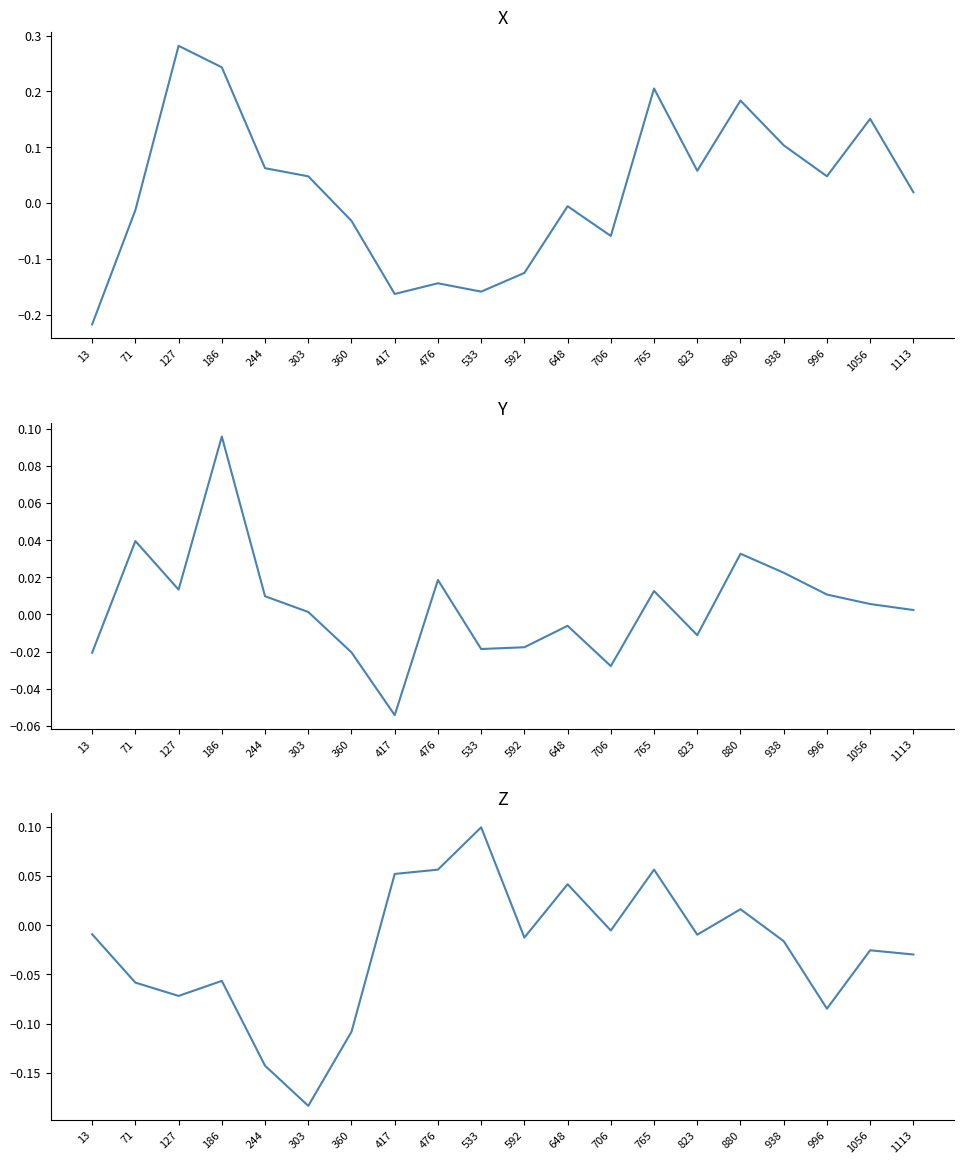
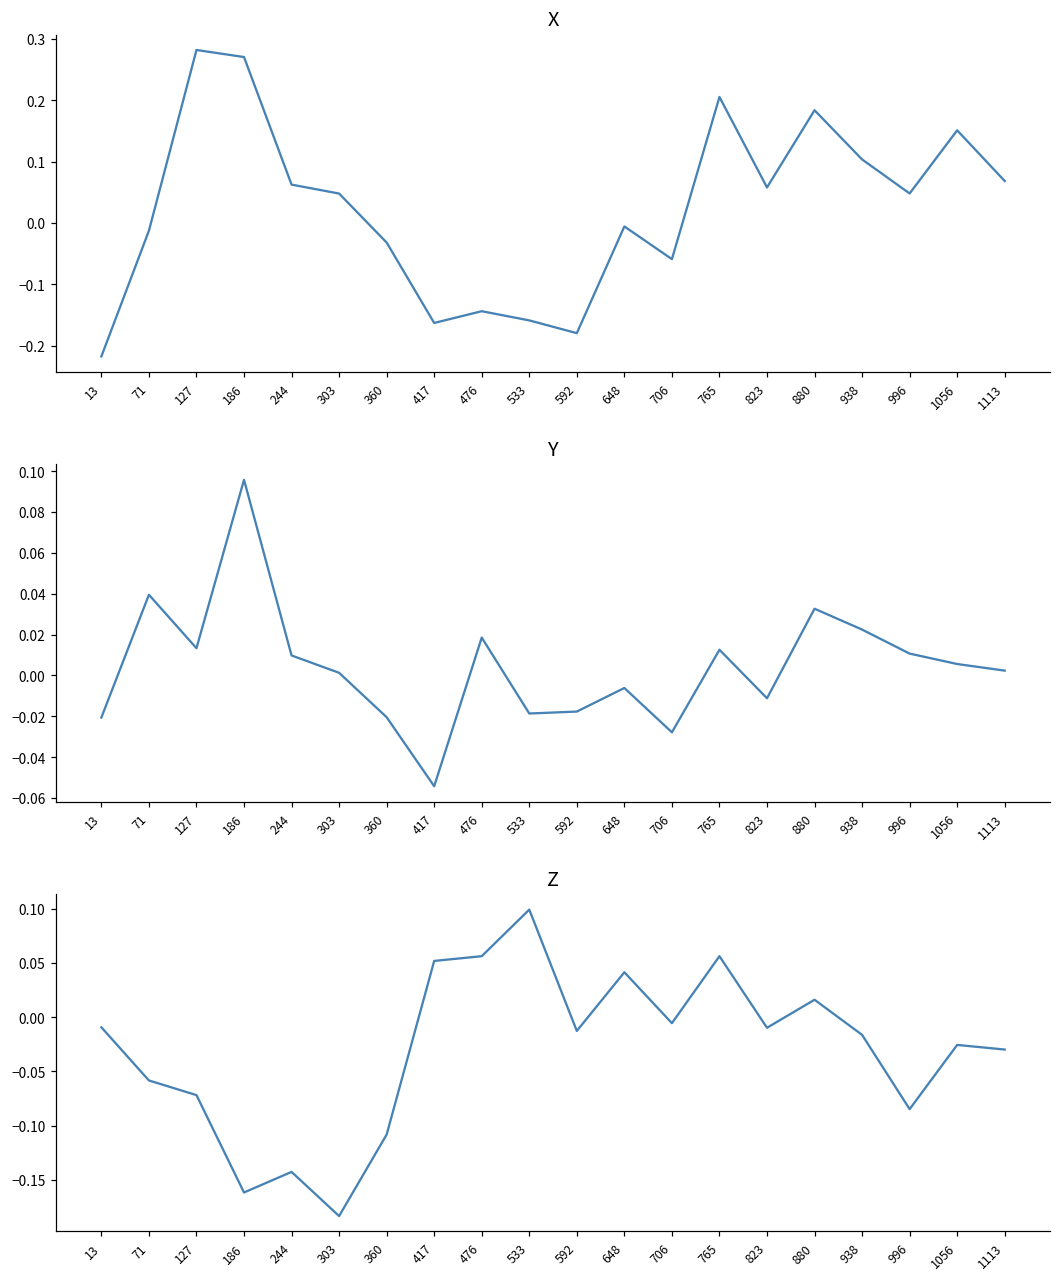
  {
    "X": {
      "13": -0.22,
      "71": -0.01,
      "127": 0.28,
-     "186": 0.24,
+     "186": 0.27,
      "244": 0.06,
      "303": 0.05,
      "360": -0.03,
      "417": -0.16,
      "476": -0.14,
      "533": -0.16,
-     "592": -0.13,
+     "592": -0.18,
      "648": -0.01,
      "706": -0.06,
      "765": 0.21,
      "823": 0.06,
      "880": 0.18,
      "938": 0.10,
      "996": 0.05,
      "1056": 0.15,
-     "1113": 0.02
+     "1113": 0.07
    },
    "Y": {
      "13": -0.021,
      "71": 0.039,
      "127": 0.013,
      "186": 0.096,
      "244": 0.010,
      "303": 0.001,
      "360": -0.020,
      "417": -0.054,
      "476": 0.019,
      "533": -0.019,
      "592": -0.018,
      "648": -0.006,
      "706": -0.028,
      "765": 0.013,
      "823": -0.011,
      "880": 0.033,
      "938": 0.022,
      "996": 0.011,
      "1056": 0.006,
      "1113": 0.002
    },
    "Z": {
      "13": -0.01,
      "71": -0.06,
      "127": -0.07,
-     "186": -0.06,
+     "186": -0.16,
      "244": -0.14,
      "303": -0.18,
      "360": -0.11,
      "417": 0.05,
      "476": 0.06,
      "533": 0.10,
      "592": -0.01,
      "648": 0.04,
      "706": -0.01,
      "765": 0.06,
      "823": -0.01,
      "880": 0.02,
      "938": -0.02,
      "996": -0.08,
      "1056": -0.03,
      "1113": -0.03
    }
  }
